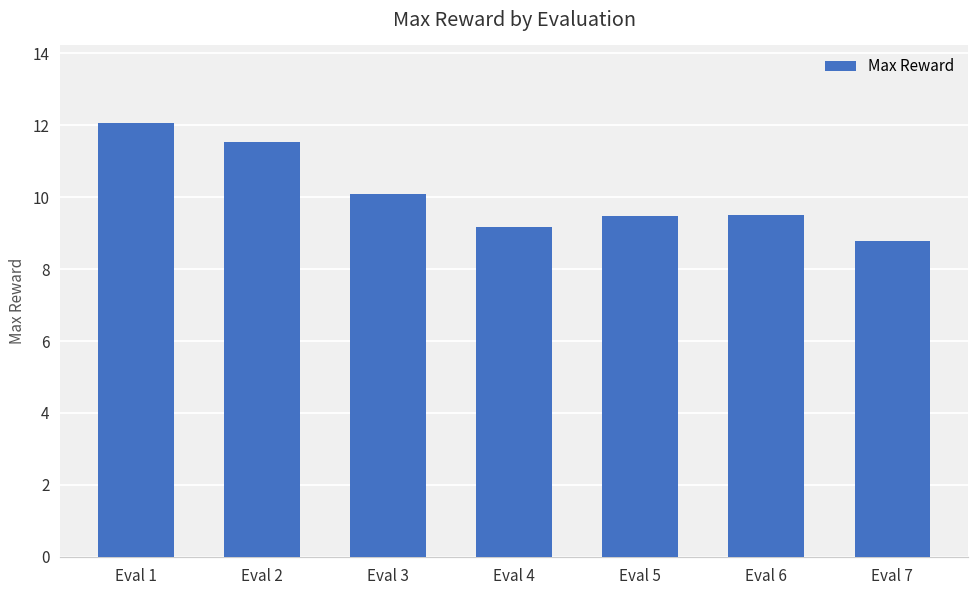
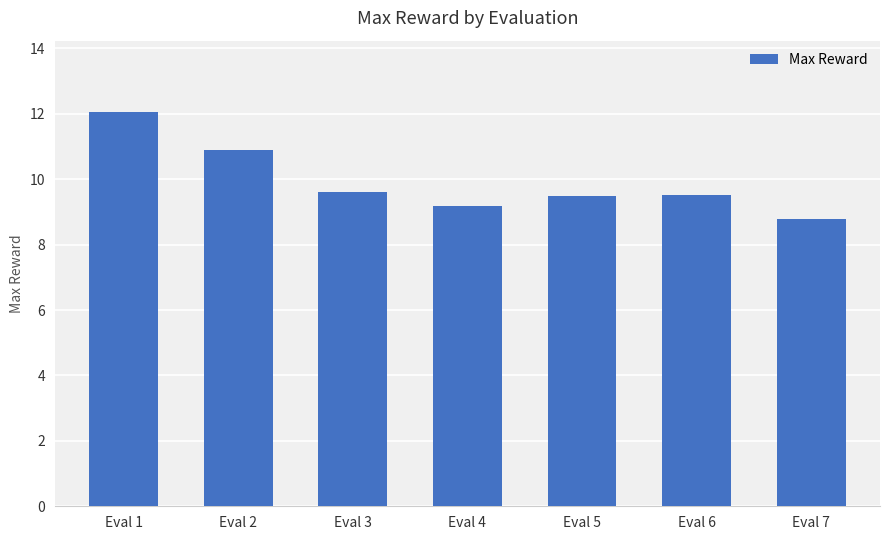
  {
    "Eval 1": 12.1,
-   "Eval 2": 11.5,
-   "Eval 3": 10.1,
+   "Eval 2": 10.9,
+   "Eval 3": 9.6,
    "Eval 4": 9.2,
    "Eval 5": 9.5,
    "Eval 6": 9.5,
    "Eval 7": 8.8
  }
